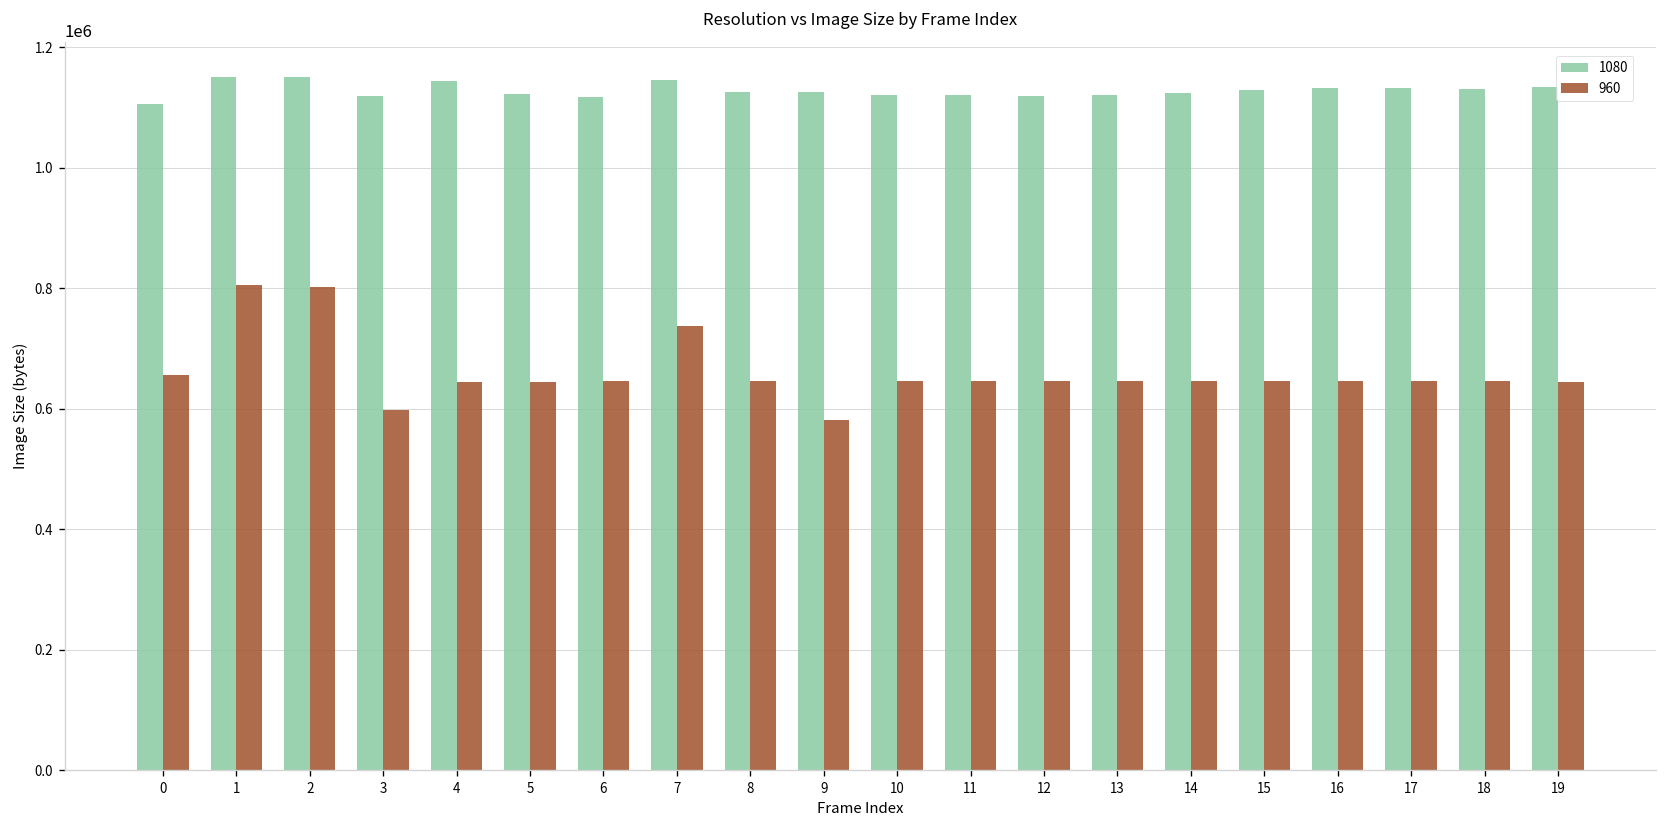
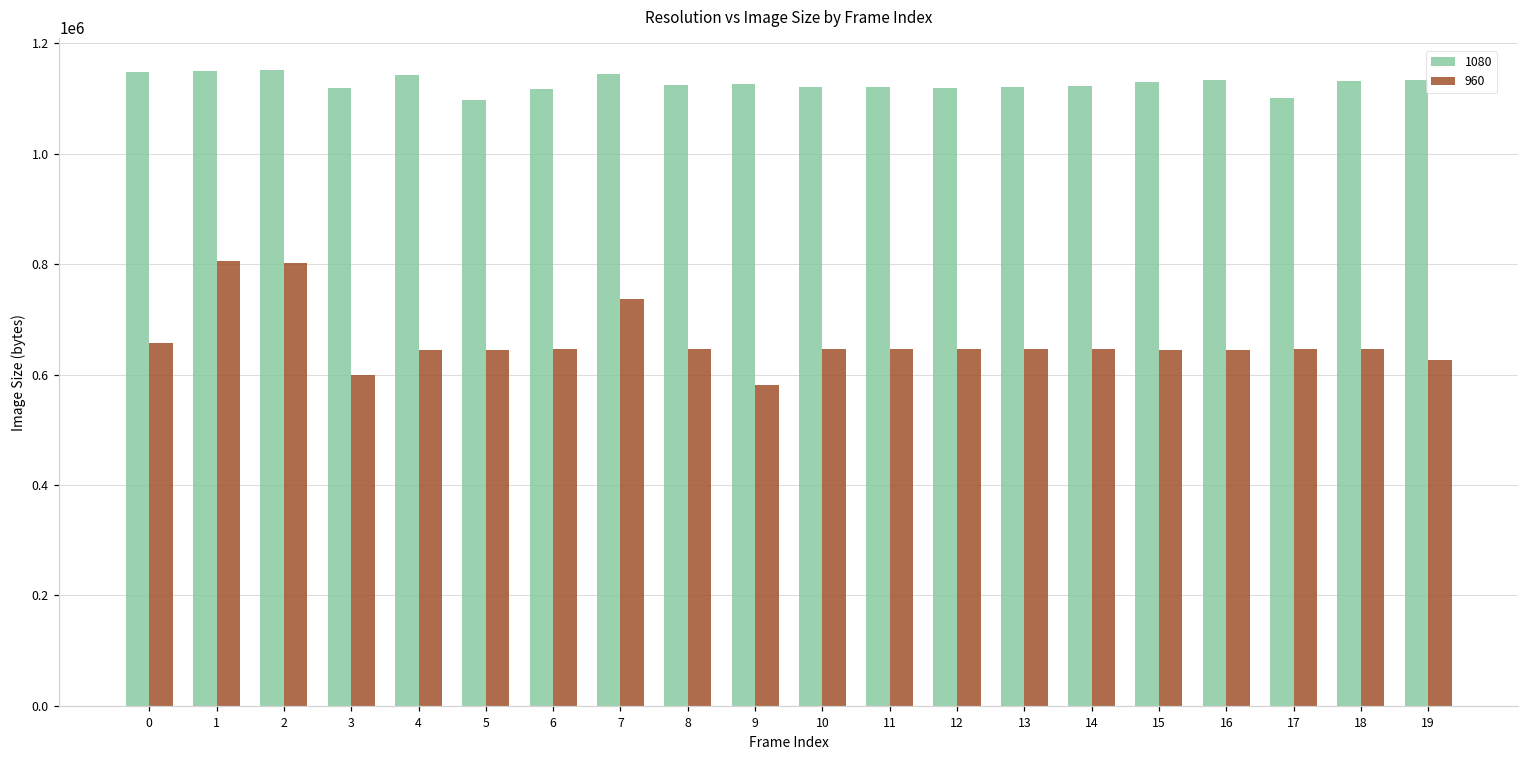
  {
    "1080": {
-     "0": 1110000,
+     "0": 1150000,
      "1": 1150000,
      "2": 1150000,
      "3": 1120000,
      "4": 1140000,
-     "5": 1120000,
+     "5": 1100000,
      "6": 1120000,
      "7": 1150000,
      "8": 1130000,
      "9": 1130000,
      "10": 1120000,
      "11": 1120000,
      "12": 1120000,
      "13": 1120000,
      "14": 1120000,
      "15": 1130000,
      "16": 1130000,
-     "17": 1130000,
+     "17": 1100000,
      "18": 1130000,
      "19": 1130000
    },
    "960": {
      "0": 660000,
      "1": 810000,
      "2": 800000,
      "3": 600000,
      "4": 640000,
      "5": 640000,
      "6": 650000,
      "7": 740000,
      "8": 650000,
      "9": 580000,
      "10": 650000,
      "11": 650000,
      "12": 650000,
      "13": 650000,
      "14": 650000,
      "15": 650000,
      "16": 650000,
      "17": 650000,
      "18": 650000,
-     "19": 640000
+     "19": 630000
    }
  }
